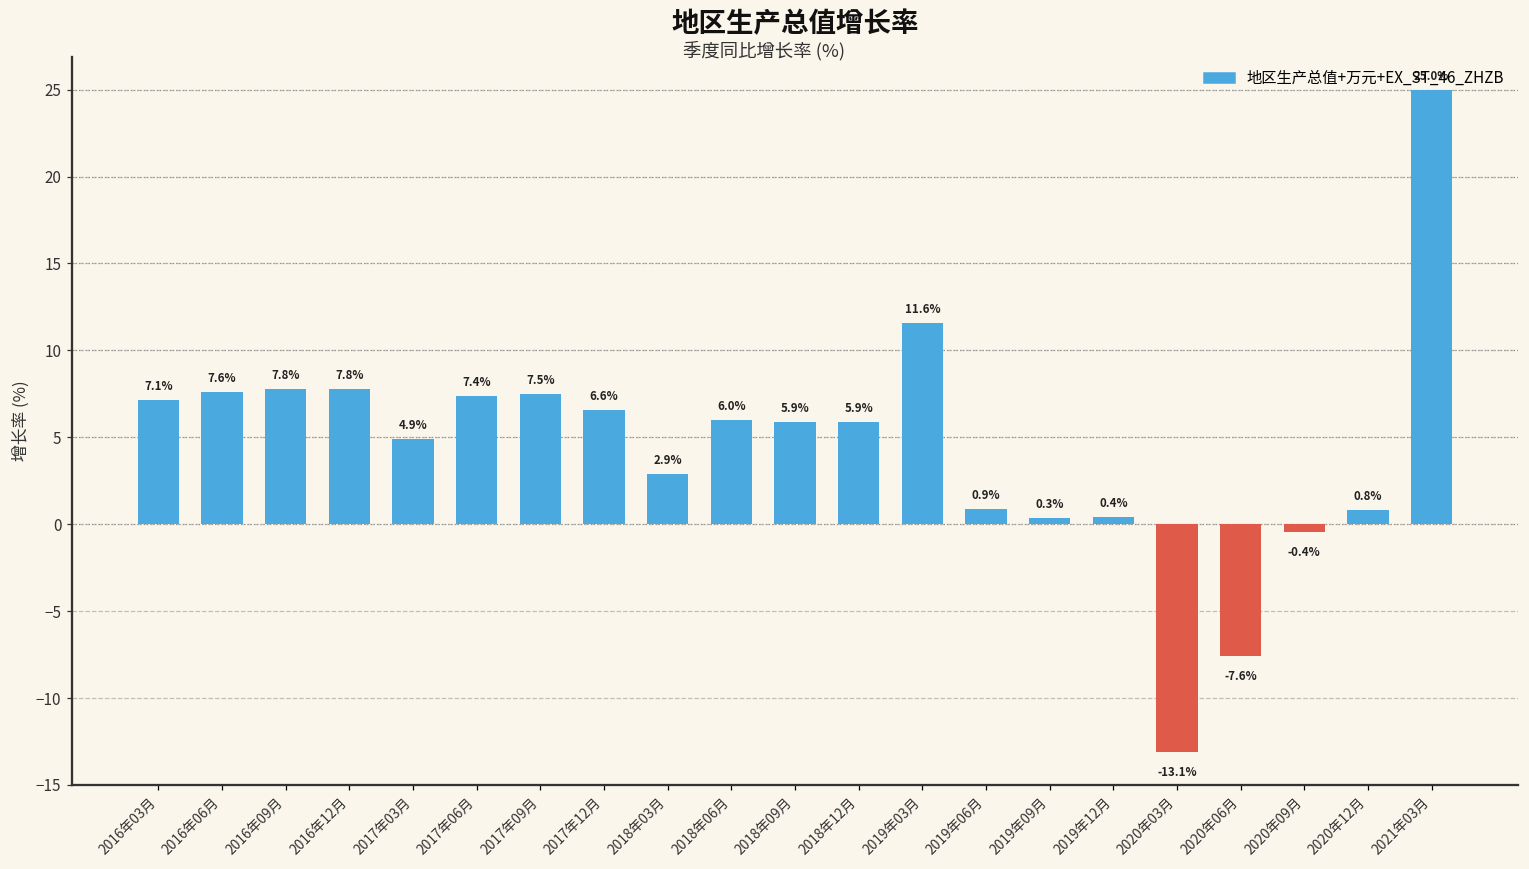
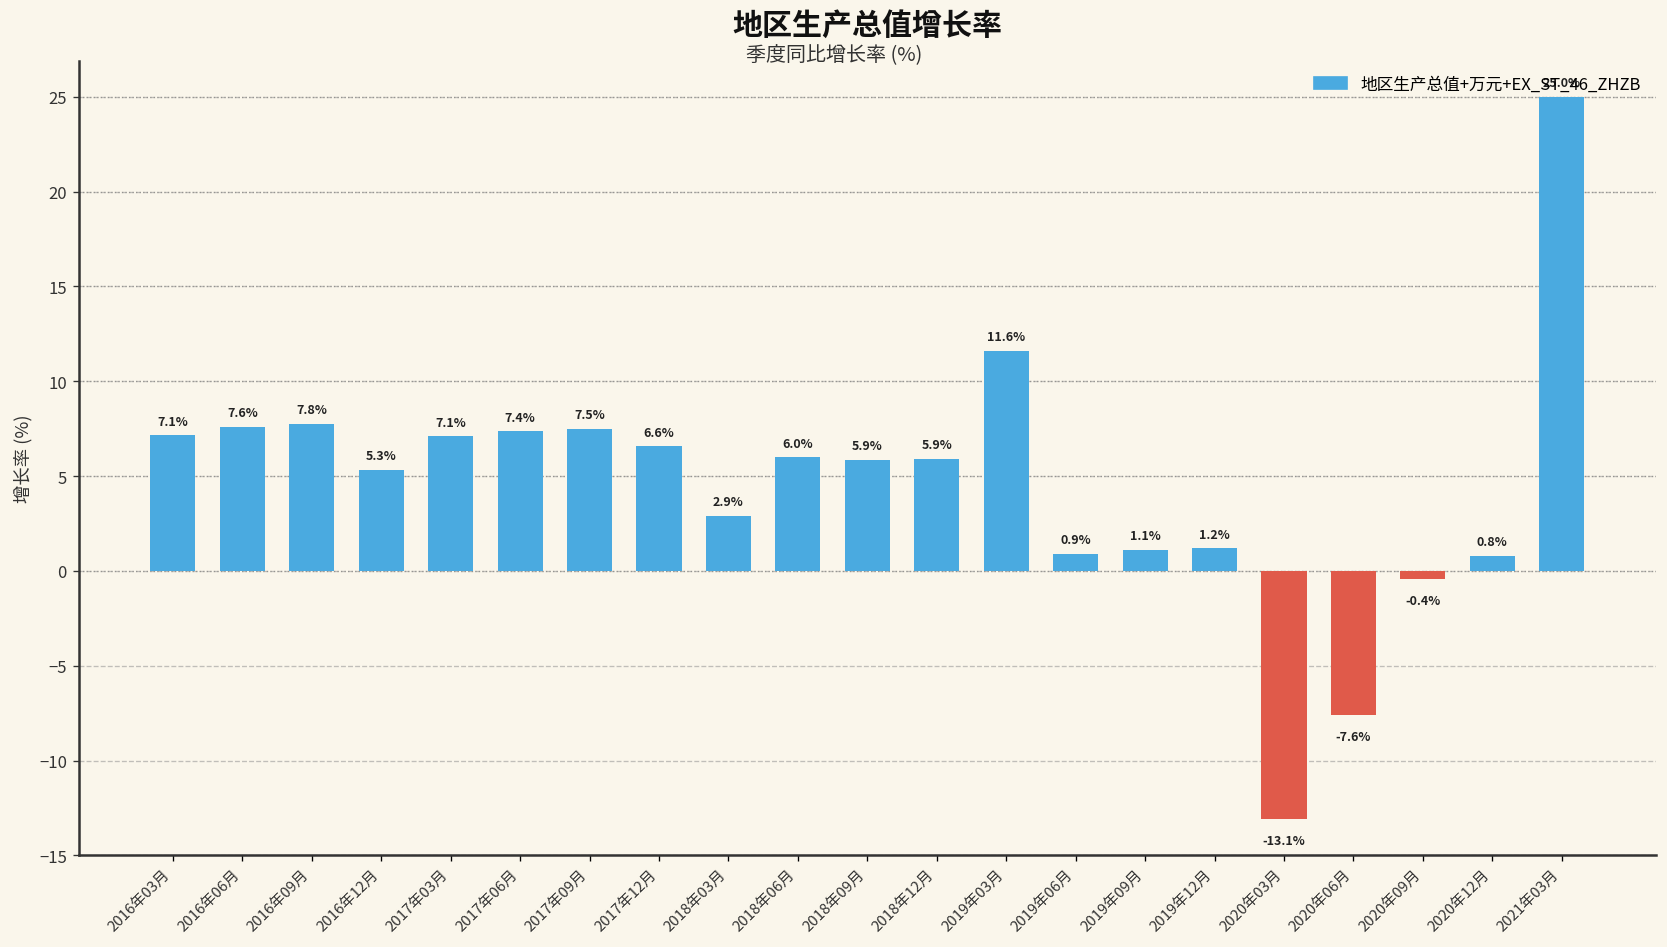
  {
    "2016年03月": "7.1%",
    "2016年06月": "7.6%",
    "2016年09月": "7.8%",
-   "2016年12月": "7.8%",
-   "2017年03月": "4.9%",
+   "2016年12月": "5.3%",
+   "2017年03月": "7.1%",
    "2017年06月": "7.4%",
    "2017年09月": "7.5%",
    "2017年12月": "6.6%",
    "2018年03月": "2.9%",
    "2018年06月": "6.0%",
    "2018年09月": "5.9%",
    "2018年12月": "5.9%",
    "2019年03月": "11.6%",
    "2019年06月": "0.9%",
-   "2019年09月": "0.3%",
-   "2019年12月": "0.4%",
+   "2019年09月": "1.1%",
+   "2019年12月": "1.2%",
    "2020年03月": "-13.1%",
    "2020年06月": "-7.6%",
    "2020年09月": "-0.4%",
    "2020年12月": "0.8%",
    "2021年03月": "25.0%"
  }
